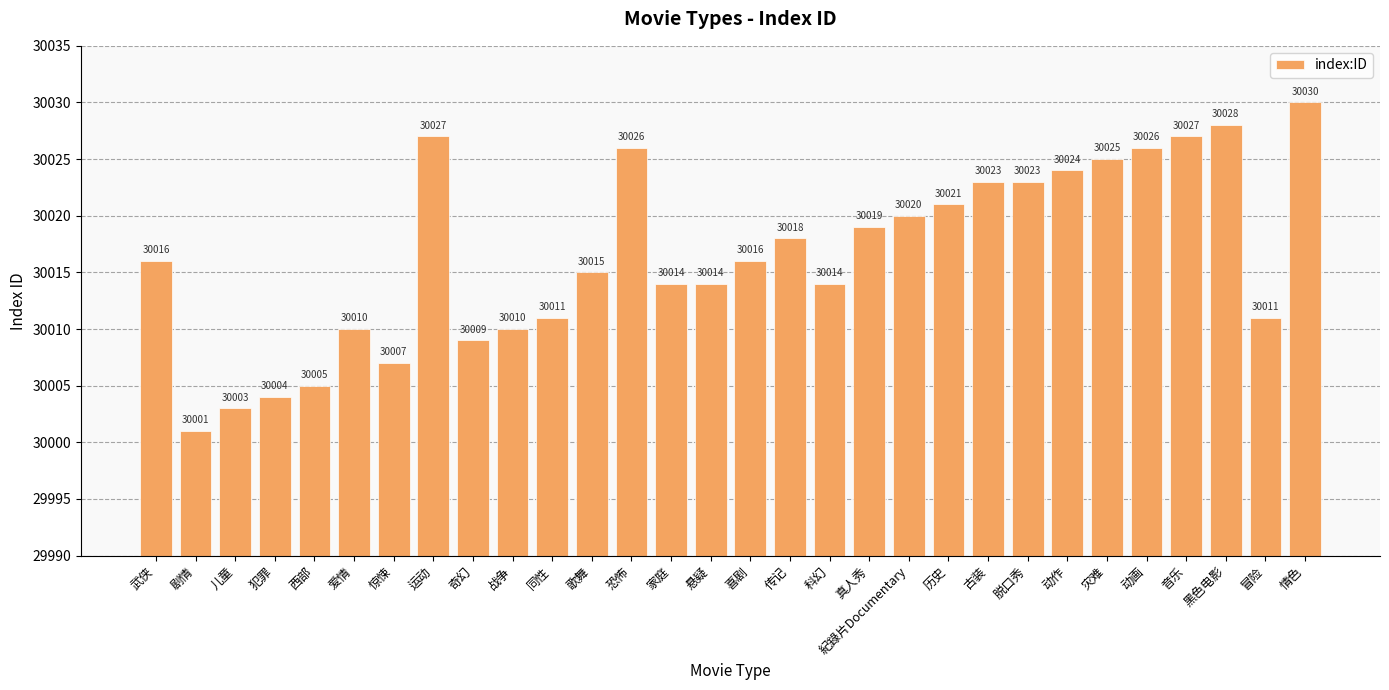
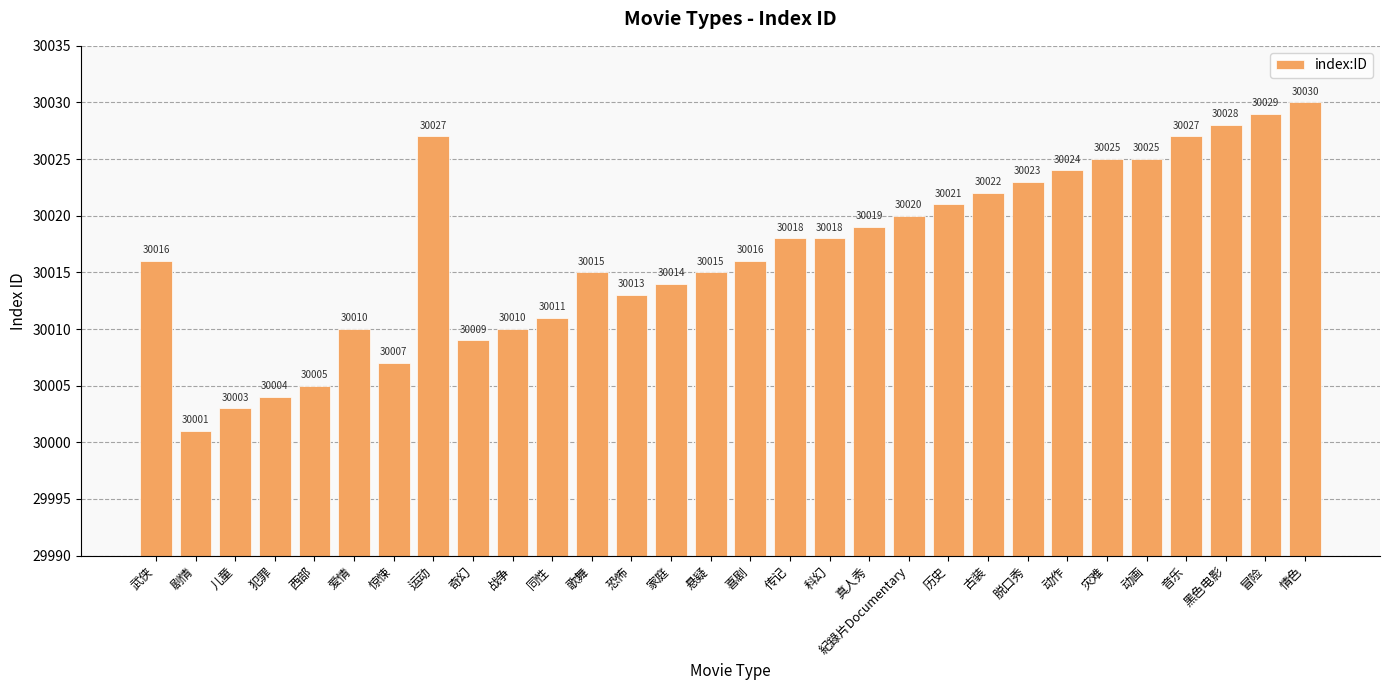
  {
    "武侠": 30016,
    "剧情": 30001,
    "儿童": 30003,
    "犯罪": 30004,
    "西部": 30005,
    "爱情": 30010,
    "惊悚": 30007,
    "运动": 30027,
    "奇幻": 30009,
    "战争": 30010,
    "同性": 30011,
    "歌舞": 30015,
-   "恐怖": 30026,
+   "恐怖": 30013,
    "家庭": 30014,
-   "悬疑": 30014,
+   "悬疑": 30015,
    "喜剧": 30016,
    "传记": 30018,
-   "科幻": 30014,
+   "科幻": 30018,
    "真人秀": 30019,
    "紀錄片Documentary": 30020,
    "历史": 30021,
-   "古装": 30023,
+   "古装": 30022,
    "脱口秀": 30023,
    "动作": 30024,
    "灾难": 30025,
-   "动画": 30026,
+   "动画": 30025,
    "音乐": 30027,
    "黑色电影": 30028,
-   "冒险": 30011,
+   "冒险": 30029,
    "情色": 30030
  }
